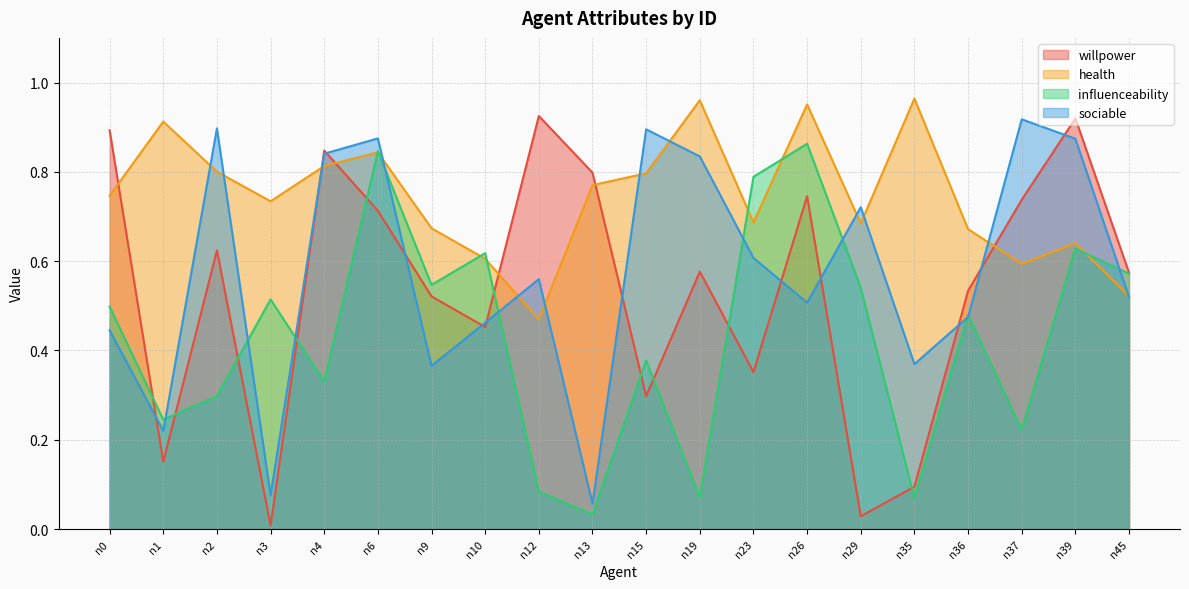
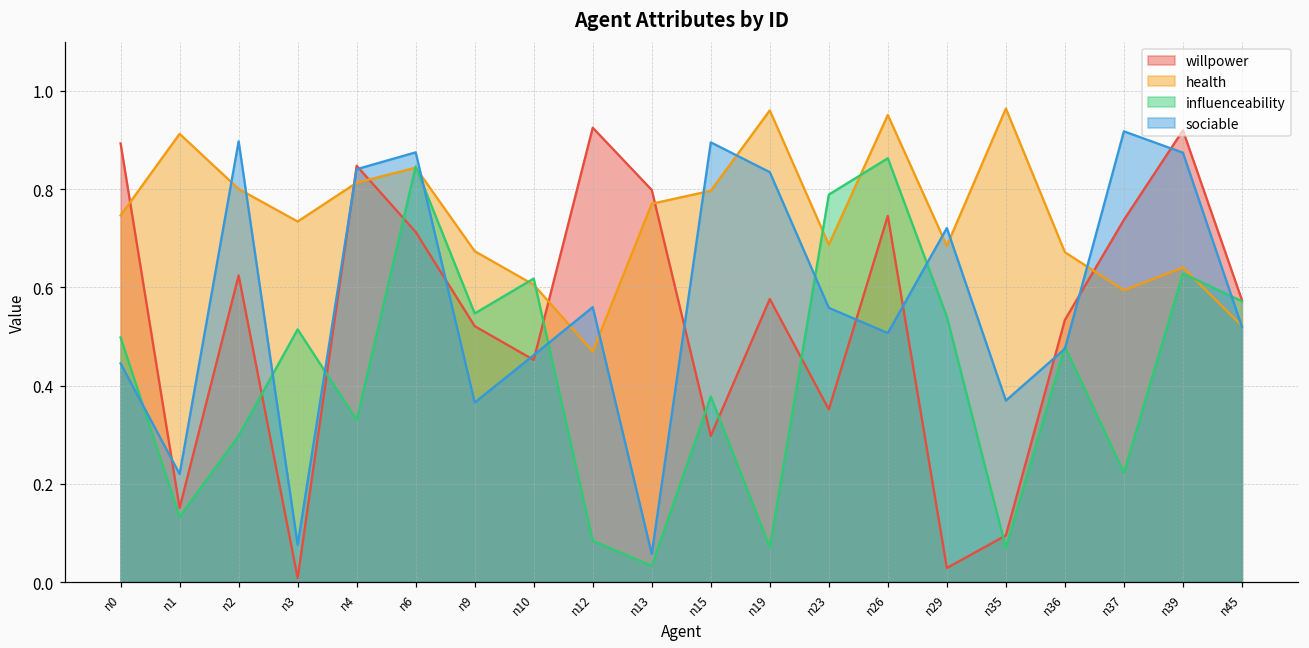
  {
    "willpower": {
      "n0": 0.89,
      "n1": 0.15,
      "n2": 0.62,
      "n3": 0.01,
      "n4": 0.85,
      "n6": 0.71,
      "n9": 0.52,
      "n10": 0.45,
      "n12": 0.93,
      "n13": 0.80,
      "n15": 0.30,
      "n19": 0.58,
      "n23": 0.35,
      "n26": 0.75,
      "n29": 0.03,
      "n35": 0.09,
      "n36": 0.53,
      "n37": 0.74
    },
    "health": {
      "n0": 0.75,
      "n1": 0.91,
      "n2": 0.80,
      "n3": 0.73,
      "n4": 0.81,
      "n9": 0.67,
      "n10": 0.61,
      "n12": 0.47,
      "n13": 0.77,
      "n15": 0.80,
      "n19": 0.96,
      "n23": 0.69,
      "n26": 0.95,
      "n29": 0.68,
      "n35": 0.96,
      "n36": 0.67,
      "n37": 0.59,
      "n39": 0.64
    },
    "influenceability": {
      "n0": 0.50,
-     "n1": 0.24,
+     "n1": 0.13,
      "n2": 0.30,
      "n3": 0.51,
      "n4": 0.33,
      "n9": 0.55,
      "n10": 0.62,
      "n12": 0.08,
      "n13": 0.03,
      "n15": 0.38,
      "n19": 0.07,
      "n23": 0.79,
      "n26": 0.86,
      "n29": 0.54,
      "n35": 0.07,
      "n37": 0.22,
      "n39": 0.63
    },
    "sociable": {
      "n0": 0.45,
      "n1": 0.22,
      "n2": 0.90,
      "n3": 0.08,
      "n4": 0.84,
      "n6": 0.87,
      "n9": 0.37,
      "n10": 0.46,
      "n12": 0.56,
      "n13": 0.06,
      "n15": 0.90,
      "n19": 0.83,
-     "n23": 0.61,
+     "n23": 0.56,
      "n26": 0.51,
      "n29": 0.72,
      "n35": 0.37,
      "n37": 0.92,
      "n39": 0.87
    }
  }
